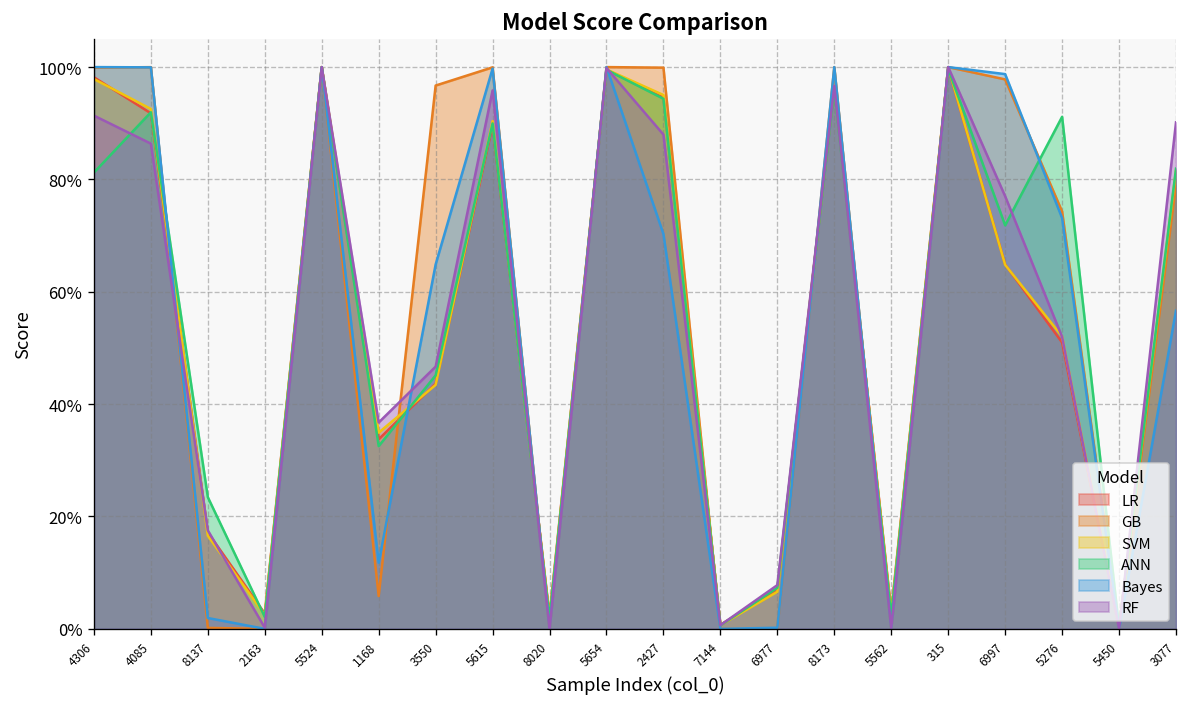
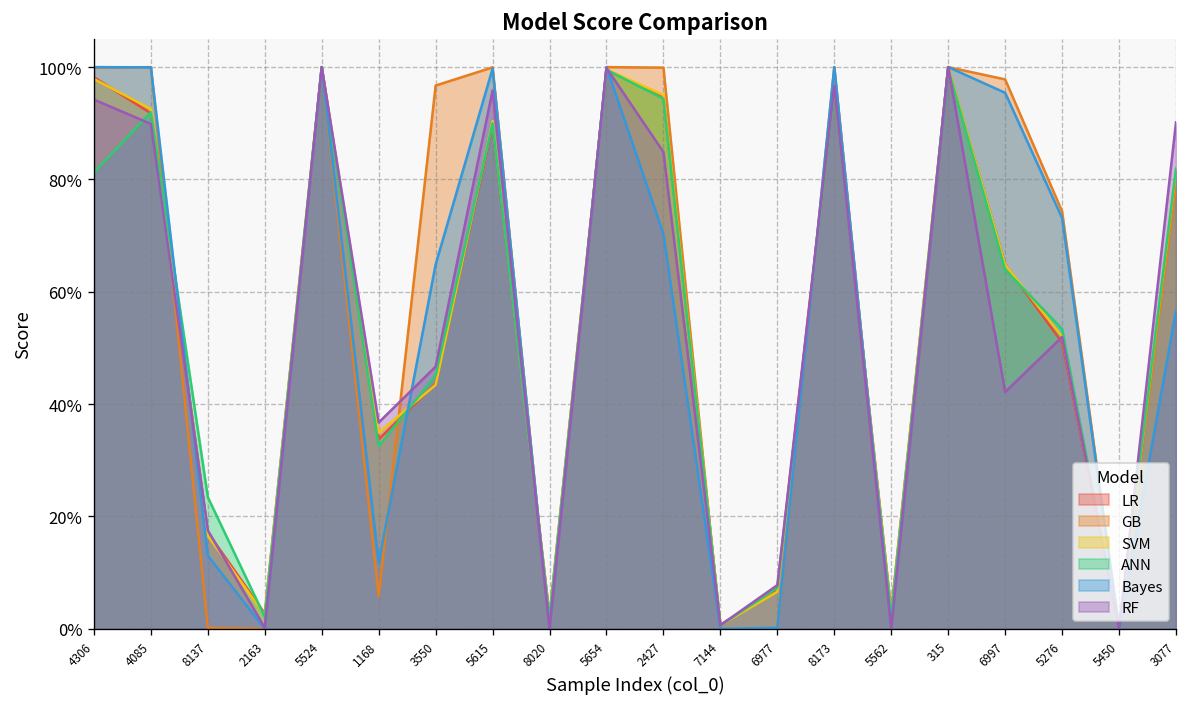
  {
    "ANN": {
      "4306": "81%",
      "8137": "23%",
      "1168": "33%",
      "3550": "45%",
-     "6997": "72%",
-     "5276": "91%"
+     "6997": "64%",
+     "5276": "53%"
    },
    "Bayes": {
-     "8137": "2%",
+     "8137": "13%",
      "1168": "12%",
      "3550": "65%",
      "2427": "70%",
-     "6997": "99%",
+     "6997": "95%",
      "5276": "73%",
      "3077": "57%"
    },
    "RF": {
-     "4306": "91%",
-     "4085": "86%",
+     "4306": "94%",
+     "4085": "90%",
      "1168": "37%",
      "3550": "47%",
      "5615": "96%",
-     "2427": "88%",
-     "6997": "77%",
+     "2427": "85%",
+     "6997": "42%",
      "3077": "90%"
    }
  }
